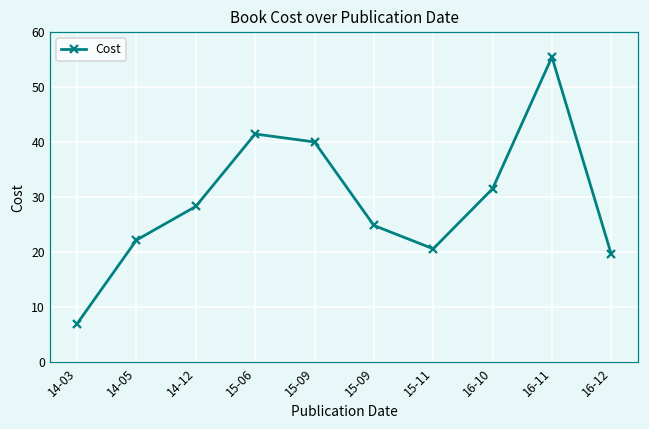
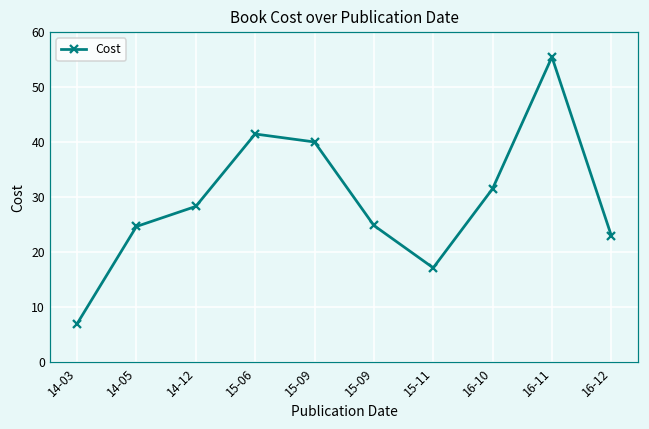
  {
    "14-03": 7,
-   "14-05": 22,
+   "14-05": 25,
    "14-12": 28,
    "15-06": 42,
-   "15-11": 21,
+   "15-11": 17,
    "16-10": 32,
    "16-11": 56,
-   "16-12": 20
+   "16-12": 23
  }
